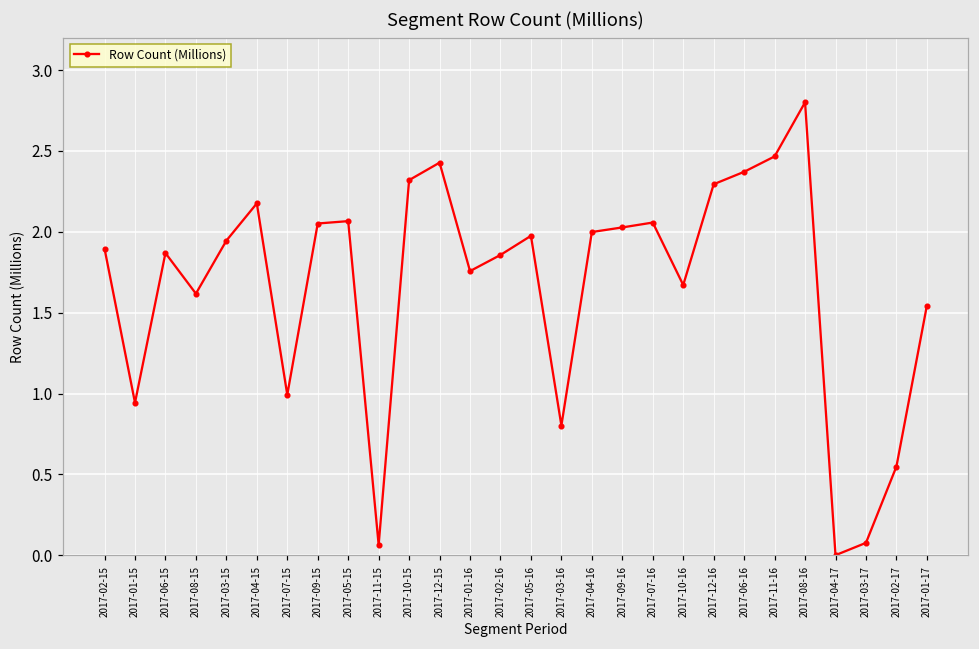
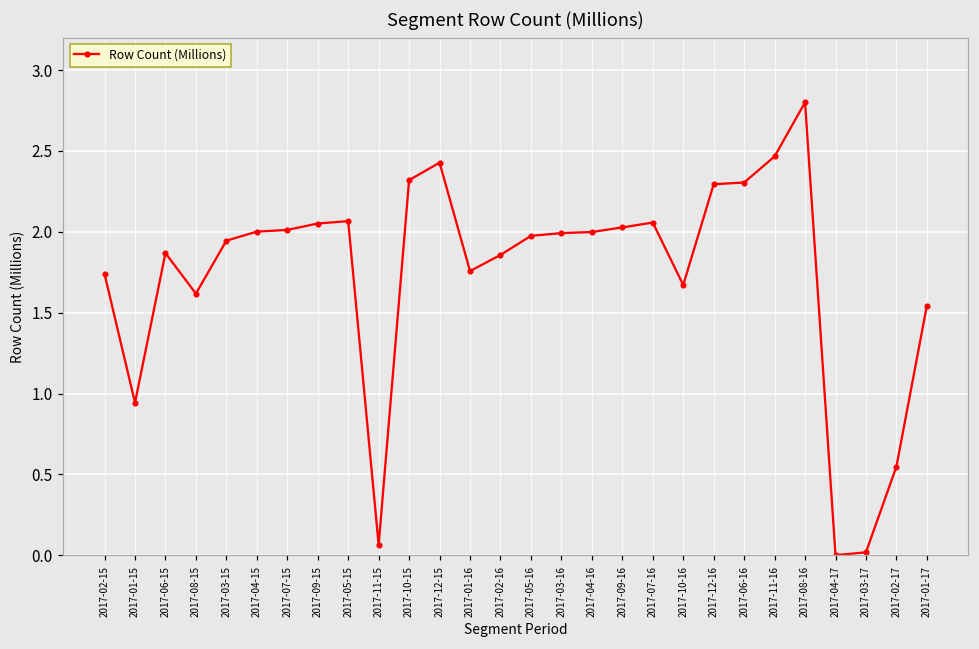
  {
-   "2017-02-15": 1.90,
+   "2017-02-15": 1.74,
    "2017-01-15": 0.94,
    "2017-06-15": 1.87,
    "2017-08-15": 1.62,
    "2017-03-15": 1.95,
-   "2017-04-15": 2.18,
-   "2017-07-15": 0.99,
+   "2017-04-15": 2.00,
+   "2017-07-15": 2.01,
    "2017-09-15": 2.05,
    "2017-05-15": 2.07,
    "2017-11-15": 0.06,
    "2017-10-15": 2.32,
    "2017-12-15": 2.43,
    "2017-01-16": 1.76,
    "2017-02-16": 1.86,
    "2017-05-16": 1.98,
-   "2017-03-16": 0.80,
+   "2017-03-16": 1.99,
    "2017-04-16": 2.00,
    "2017-09-16": 2.03,
    "2017-07-16": 2.06,
    "2017-10-16": 1.67,
    "2017-12-16": 2.29,
-   "2017-06-16": 2.37,
+   "2017-06-16": 2.31,
    "2017-11-16": 2.47,
    "2017-08-16": 2.80,
    "2017-04-17": 0.00,
-   "2017-03-17": 0.08,
+   "2017-03-17": 0.02,
    "2017-02-17": 0.55,
    "2017-01-17": 1.54
  }
